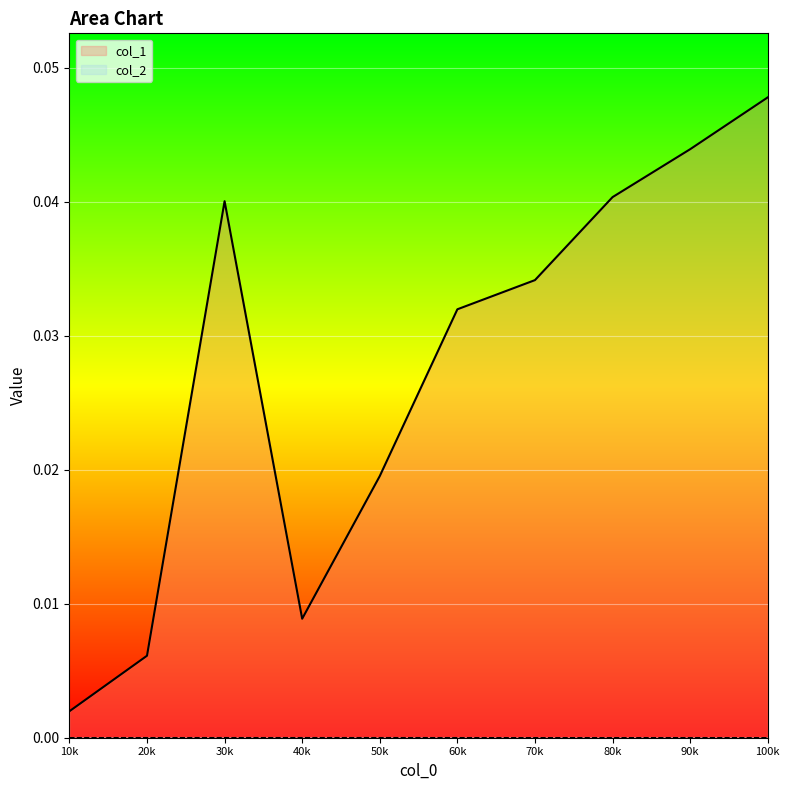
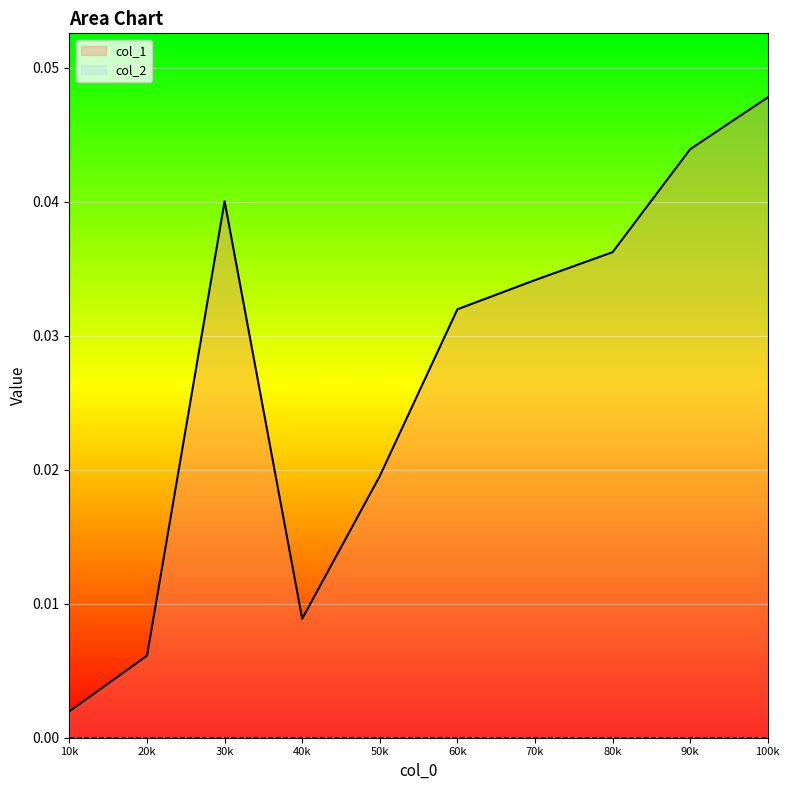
  {
    "col_1": {
      "10k": 0.0020,
      "20k": 0.0061,
      "30k": 0.0400,
      "40k": 0.0089,
      "50k": 0.0195,
      "60k": 0.0320,
      "70k": 0.0342,
-     "80k": 0.0403,
+     "80k": 0.0362,
      "90k": 0.0439,
      "100k": 0.0478
    },
    "col_2": {
      "10k": 0.0000,
      "20k": 0.0000,
      "30k": 0.0000,
      "40k": 0.0000,
      "50k": 0.0000,
      "60k": 0.0000,
      "70k": 0.0000,
      "80k": 0.0000,
      "90k": 0.0000,
      "100k": 0.0000
    }
  }
